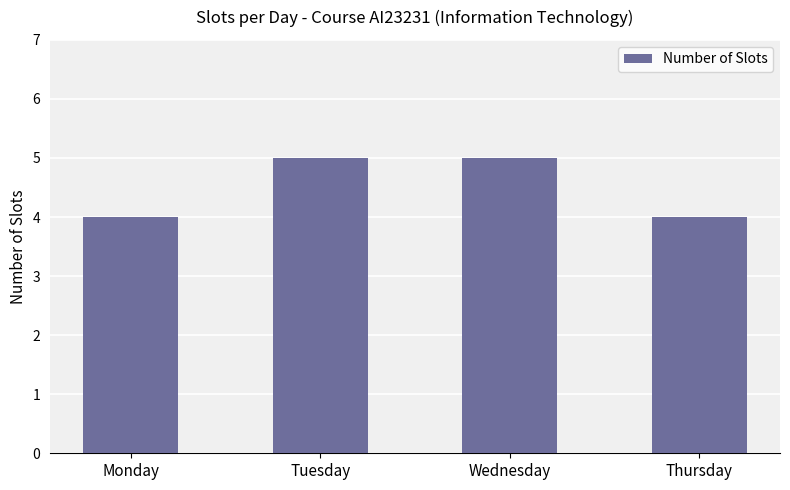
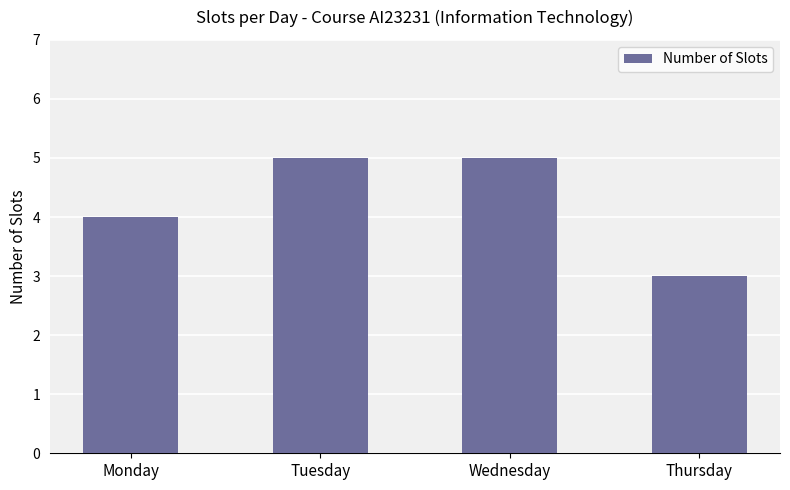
  {
    "Monday": 4,
    "Tuesday": 5,
    "Wednesday": 5,
-   "Thursday": 4
+   "Thursday": 3
  }
